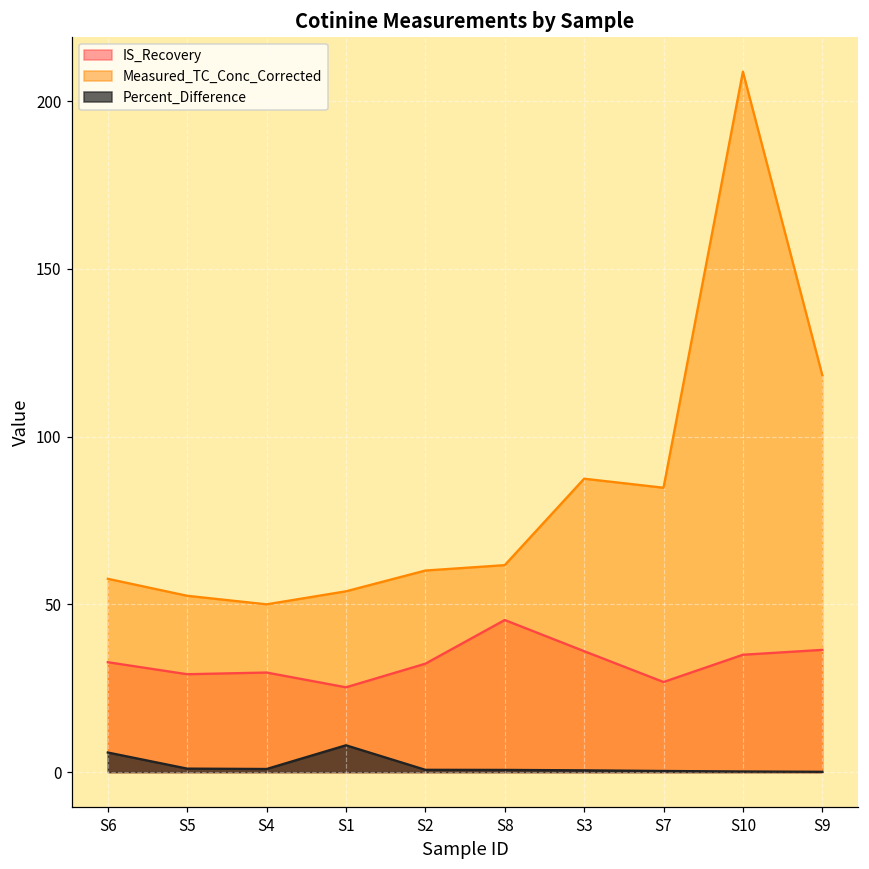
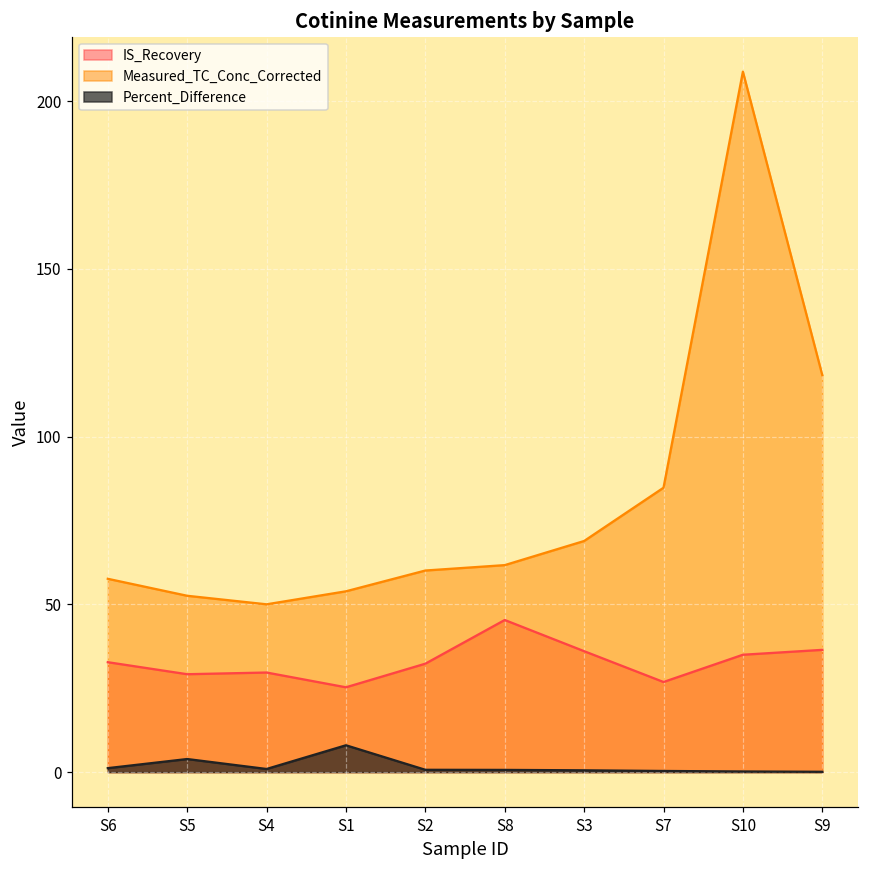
  {
    "IS_Recovery": {
      "S6": 33,
      "S5": 29,
      "S4": 30,
      "S1": 25,
      "S2": 32,
      "S8": 45,
      "S3": 36,
      "S7": 27,
      "S10": 35,
      "S9": 36
    },
    "Measured_TC_Conc_Corrected": {
      "S6": 58,
      "S5": 53,
      "S4": 50,
      "S1": 54,
      "S2": 60,
      "S8": 62,
-     "S3": 87,
+     "S3": 69,
      "S7": 85,
      "S10": 209,
      "S9": 118
    },
    "Percent_Difference": {
-     "S6": 6,
-     "S5": 1,
+     "S6": 1,
+     "S5": 4,
      "S4": 1,
      "S1": 8,
      "S2": 1,
      "S8": 1,
      "S3": 1,
      "S7": 0,
      "S10": 0,
      "S9": 0
    }
  }
